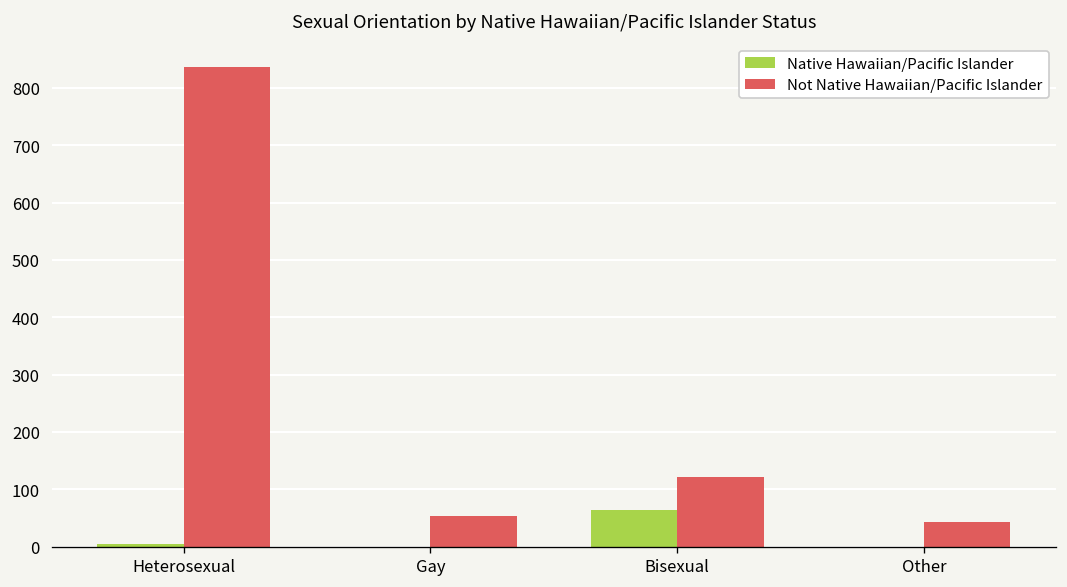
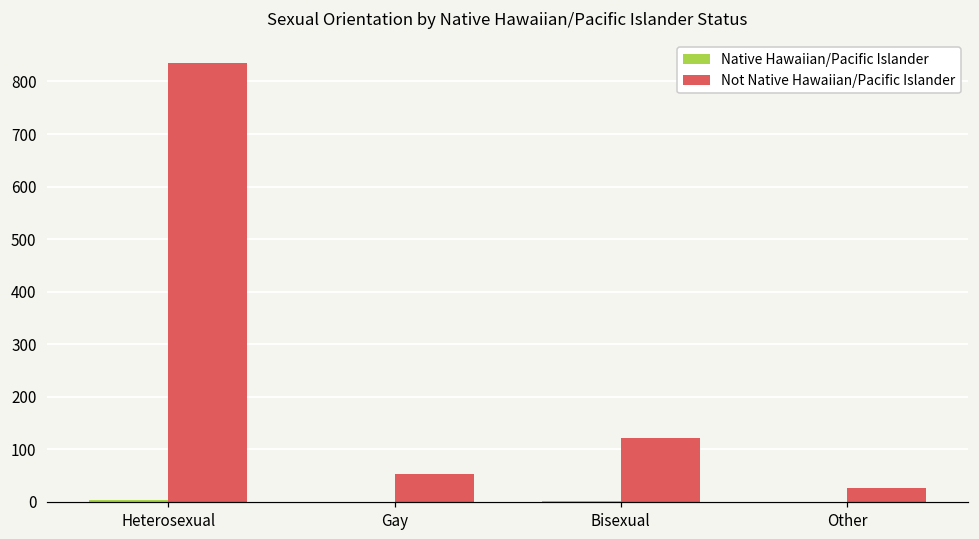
  {
    "Native Hawaiian/Pacific Islander": {
      "Gay": 0,
-     "Bisexual": 60,
+     "Bisexual": 0,
      "Other": 0
    },
    "Not Native Hawaiian/Pacific Islander": {
      "Heterosexual": 840,
      "Gay": 50,
      "Bisexual": 120,
-     "Other": 40
+     "Other": 30
    }
  }
